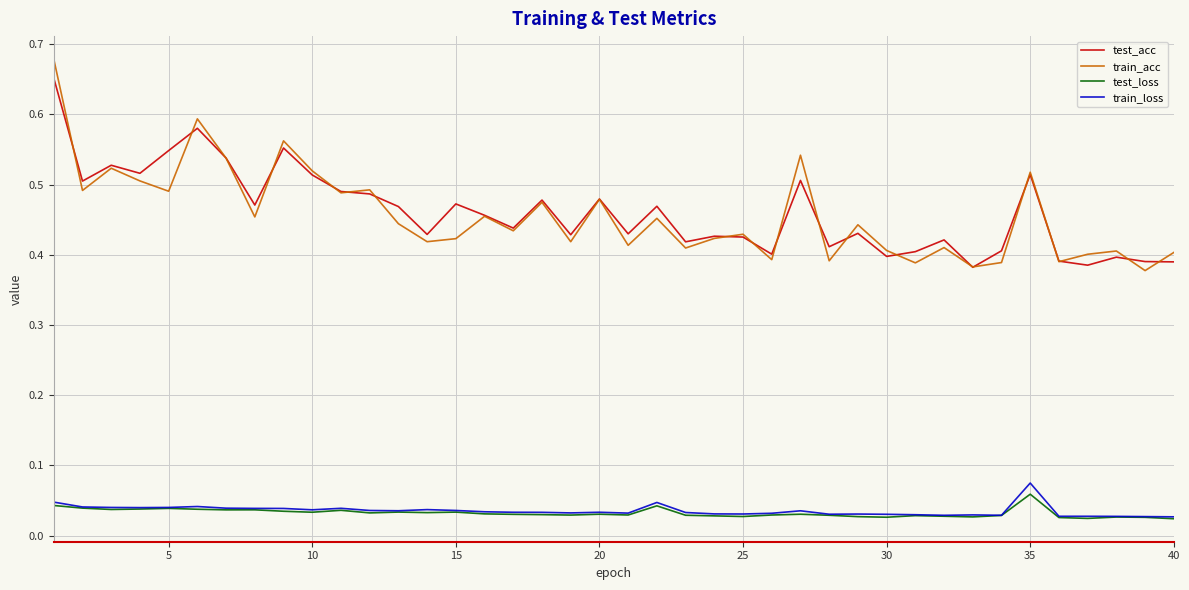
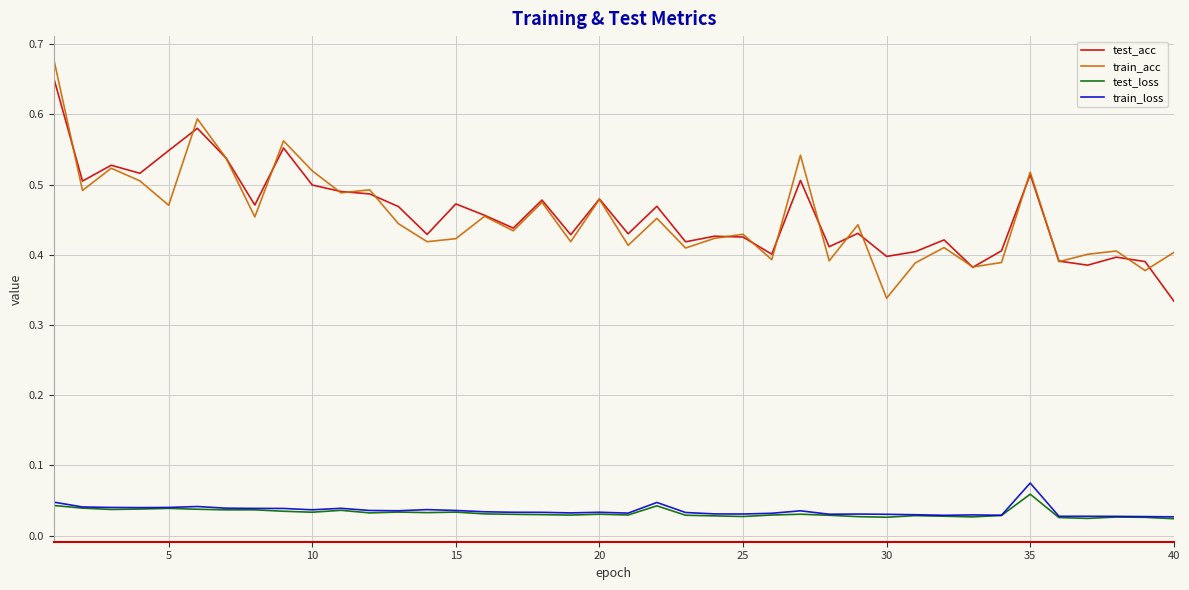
  {
    "test_acc": {
      "5": 0.55,
-     "10": 0.51,
+     "10": 0.50,
      "15": 0.47,
      "25": 0.43,
      "30": 0.40,
-     "40": 0.39
+     "40": 0.33
    },
    "train_acc": {
-     "5": 0.49,
+     "5": 0.47,
      "10": 0.52,
      "15": 0.42,
      "25": 0.43,
-     "30": 0.41,
+     "30": 0.34,
      "40": 0.40
    },
    "test_loss": {
      "30": 0.03,
      "35": 0.06
    },
    "train_loss": {
      "30": 0.03,
      "35": 0.07
    }
  }
